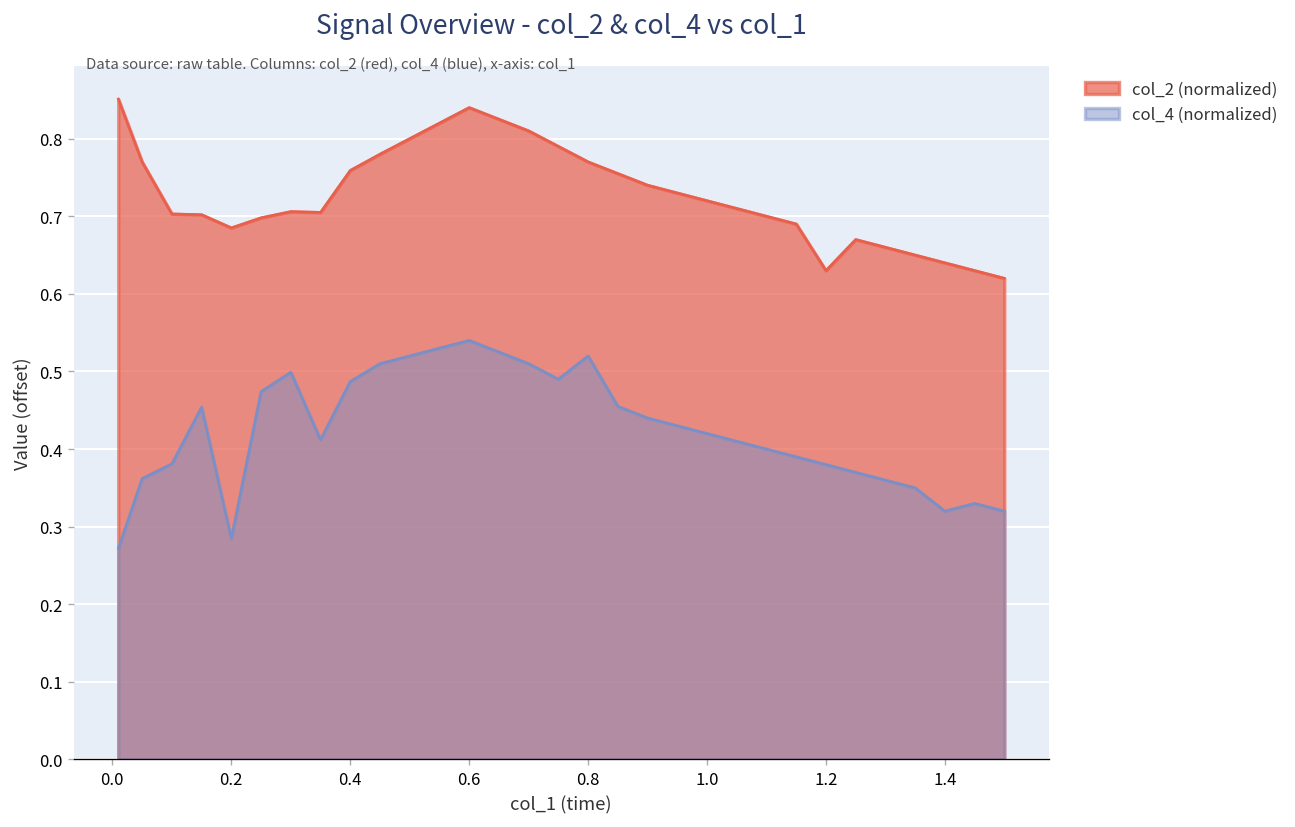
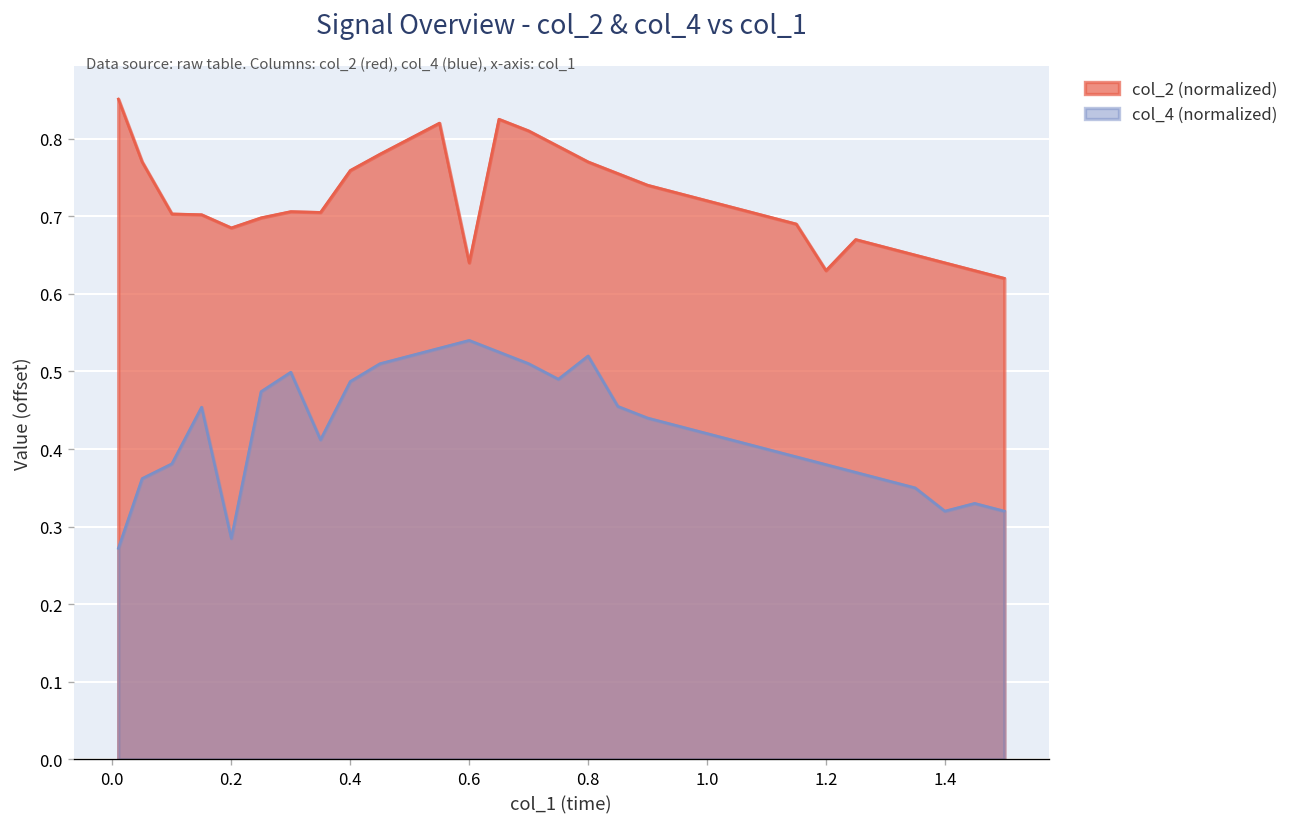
  {
    "col_2 (normalized)": {
      "0.2": 0.69,
      "0.4": 0.76,
-     "0.6": 0.84,
+     "0.6": 0.64,
      "0.8": 0.77,
      "1.0": 0.72,
      "1.2": 0.63,
      "1.4": 0.64
    },
    "col_4 (normalized)": {
      "0.2": 0.28,
      "0.4": 0.49,
      "0.6": 0.54,
      "0.8": 0.52,
      "1.0": 0.42,
      "1.2": 0.38,
      "1.4": 0.32
    }
  }
